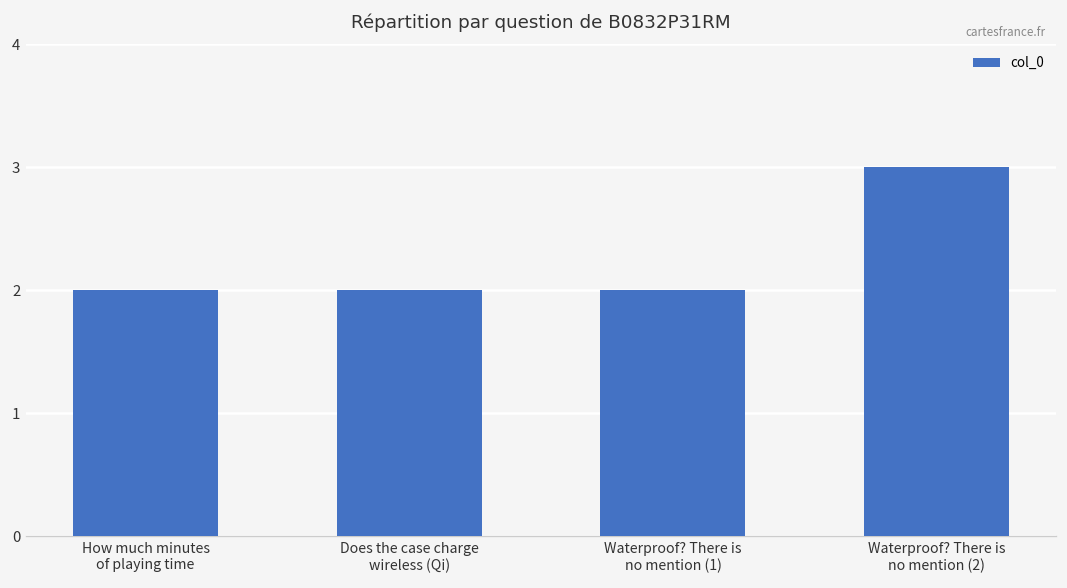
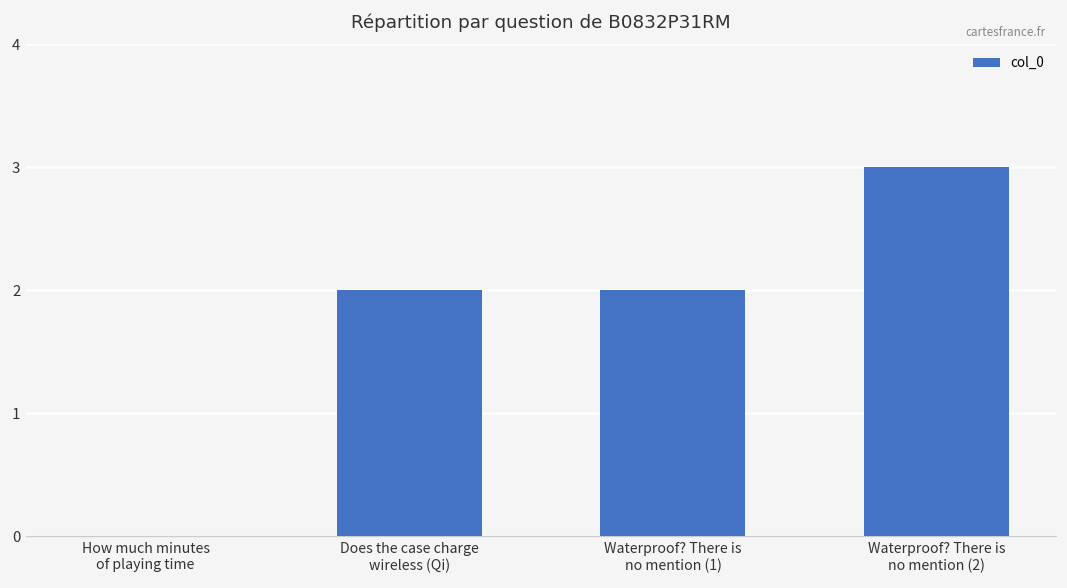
  {
-   "How much minutes of playing time": 2,
+   "How much minutes of playing time": 0,
    "Does the case charge wireless (Qi)": 2,
    "Waterproof? There is no mention (1)": 2,
    "Waterproof? There is no mention (2)": 3
  }
